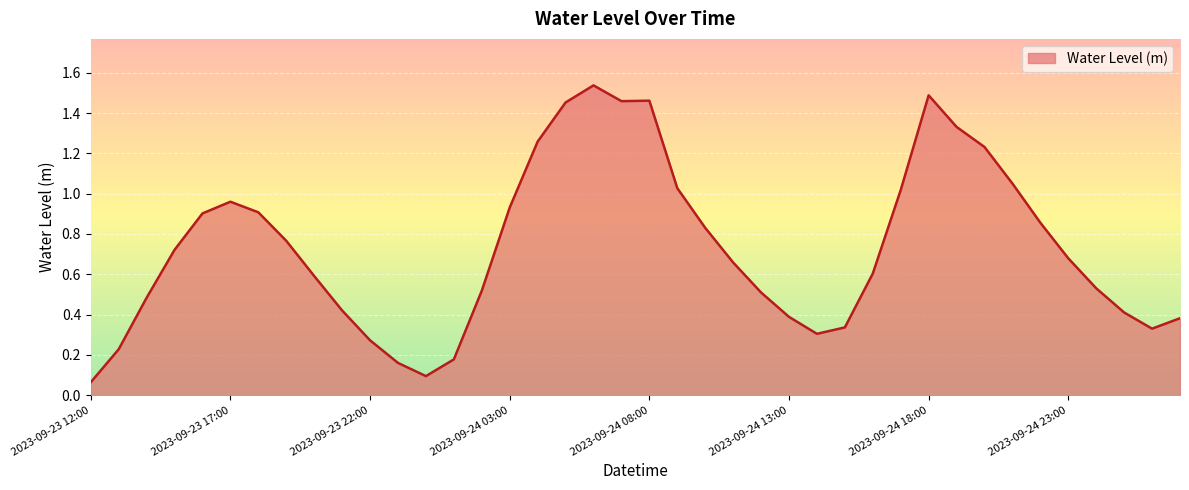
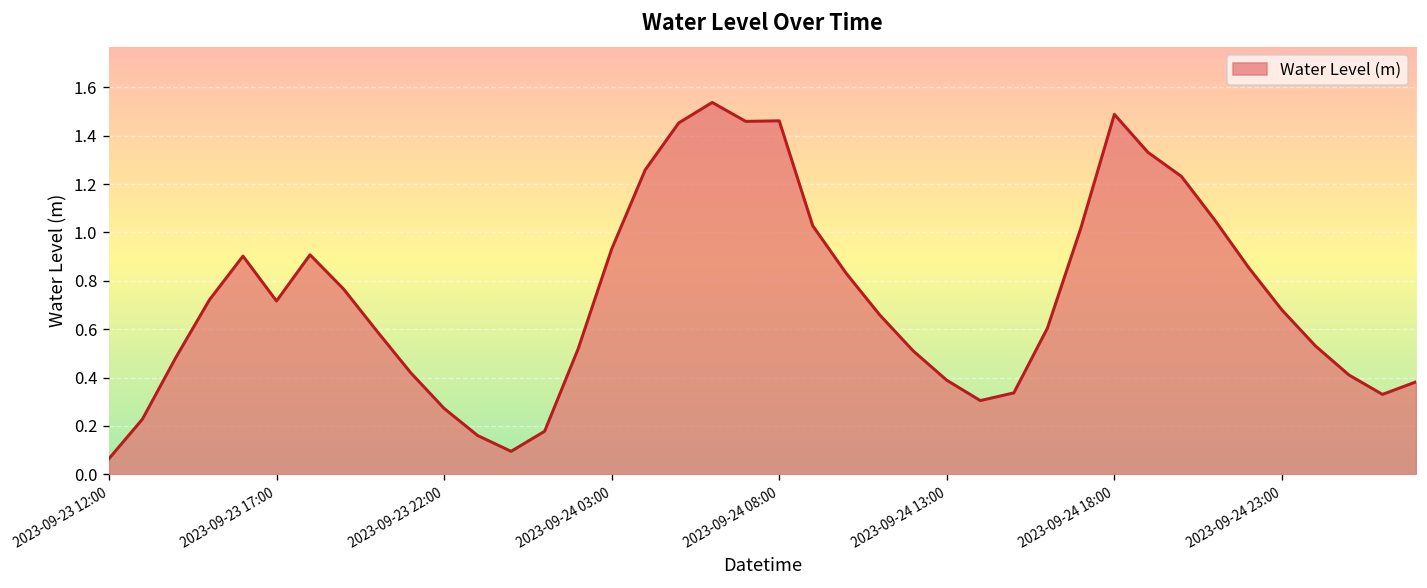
  {
    "2023-09-23 12:00": 0.06,
-   "2023-09-23 17:00": 0.96,
+   "2023-09-23 17:00": 0.72,
    "2023-09-23 22:00": 0.27,
    "2023-09-24 03:00": 0.93,
    "2023-09-24 08:00": 1.46,
    "2023-09-24 13:00": 0.39,
    "2023-09-24 18:00": 1.49,
    "2023-09-24 23:00": 0.68
  }
